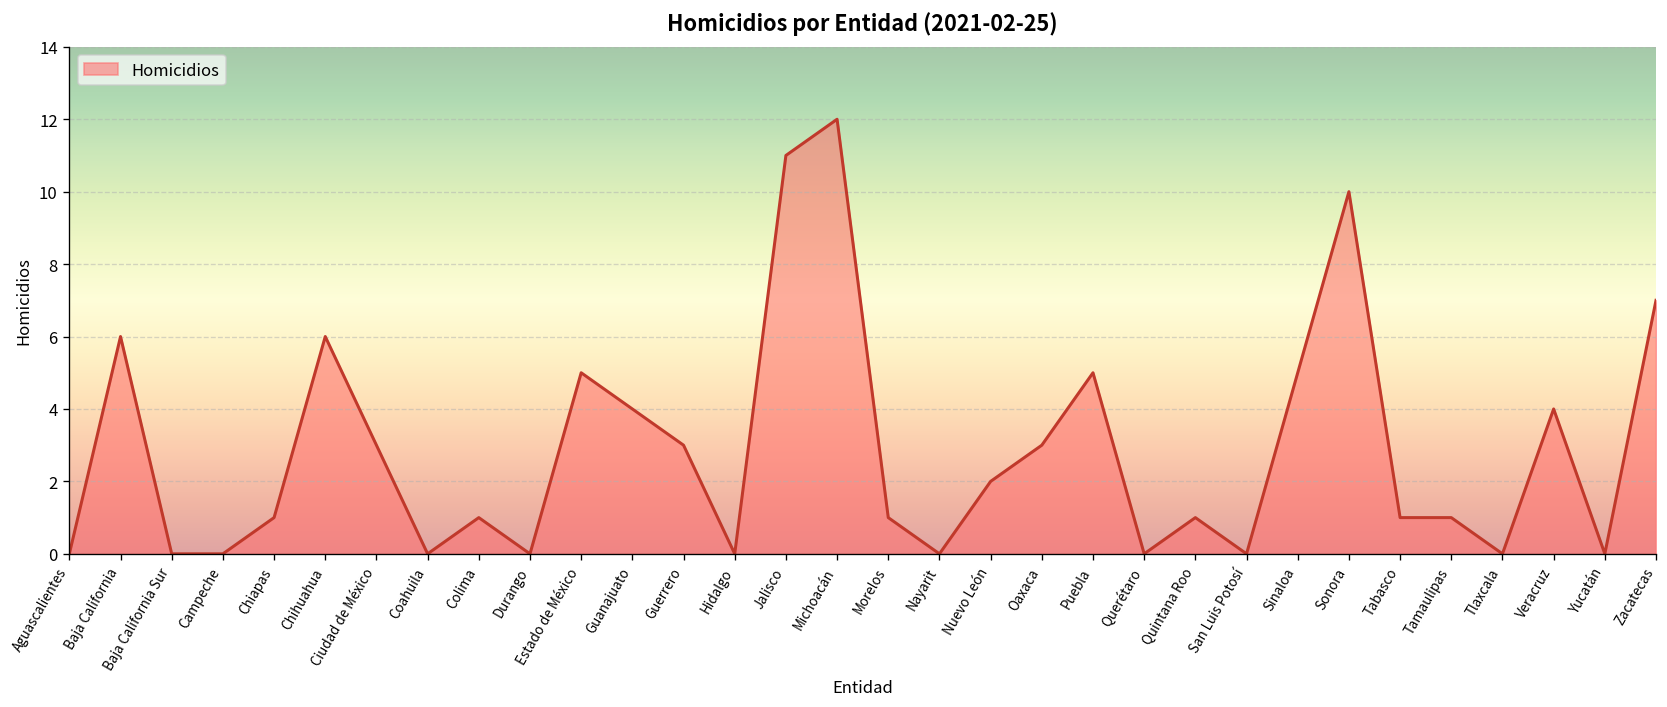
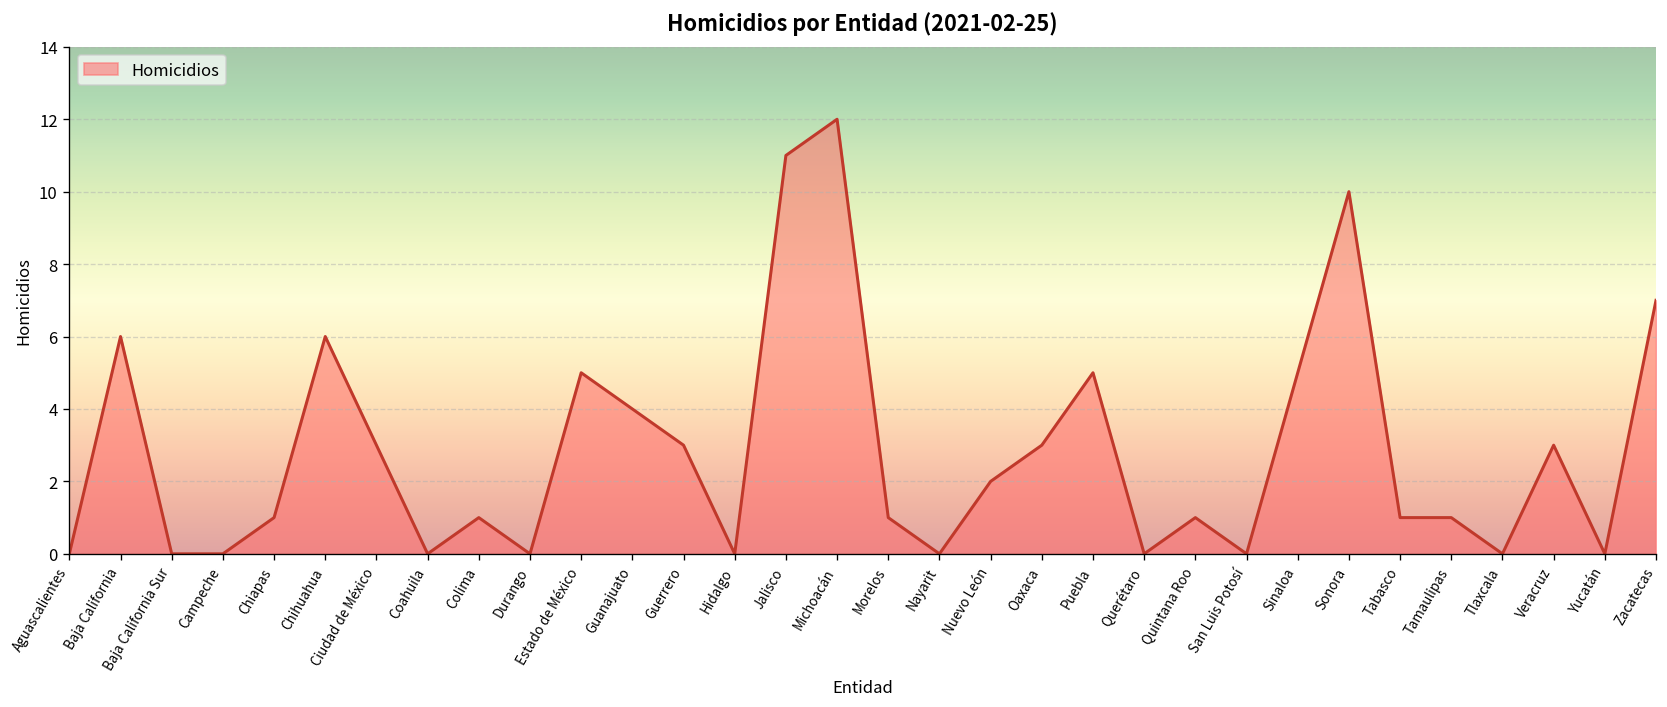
  {
    "Aguascalientes": 0,
    "Baja California": 6,
    "Baja California Sur": 0,
    "Campeche": 0,
    "Chiapas": 1,
    "Chihuahua": 6,
    "Ciudad de México": 3,
    "Coahuila": 0,
    "Colima": 1,
    "Durango": 0,
    "Estado de México": 5,
    "Guanajuato": 4,
    "Guerrero": 3,
    "Hidalgo": 0,
    "Jalisco": 11,
    "Michoacán": 12,
    "Morelos": 1,
    "Nayarit": 0,
    "Nuevo León": 2,
    "Oaxaca": 3,
    "Puebla": 5,
    "Querétaro": 0,
    "Quintana Roo": 1,
    "San Luis Potosí": 0,
    "Sinaloa": 5,
    "Sonora": 10,
    "Tabasco": 1,
    "Tamaulipas": 1,
    "Tlaxcala": 0,
-   "Veracruz": 4,
+   "Veracruz": 3,
    "Yucatán": 0,
    "Zacatecas": 7
  }
